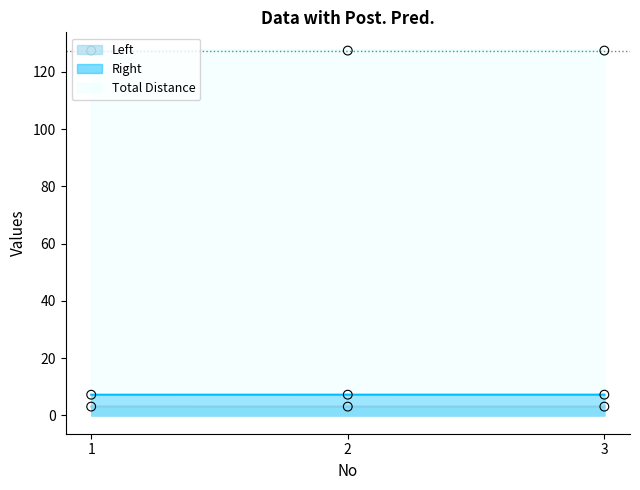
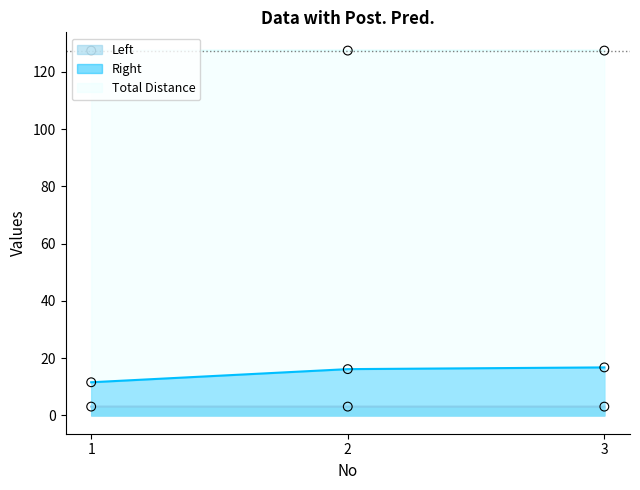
  {
    "Left": {
      "1": 3,
      "2": 3,
      "3": 3
    },
    "Right": {
-     "1": 7,
-     "2": 7,
-     "3": 7
+     "1": 12,
+     "2": 16,
+     "3": 17
    },
    "Total Distance": {
      "2": 127,
      "3": 127
    }
  }
